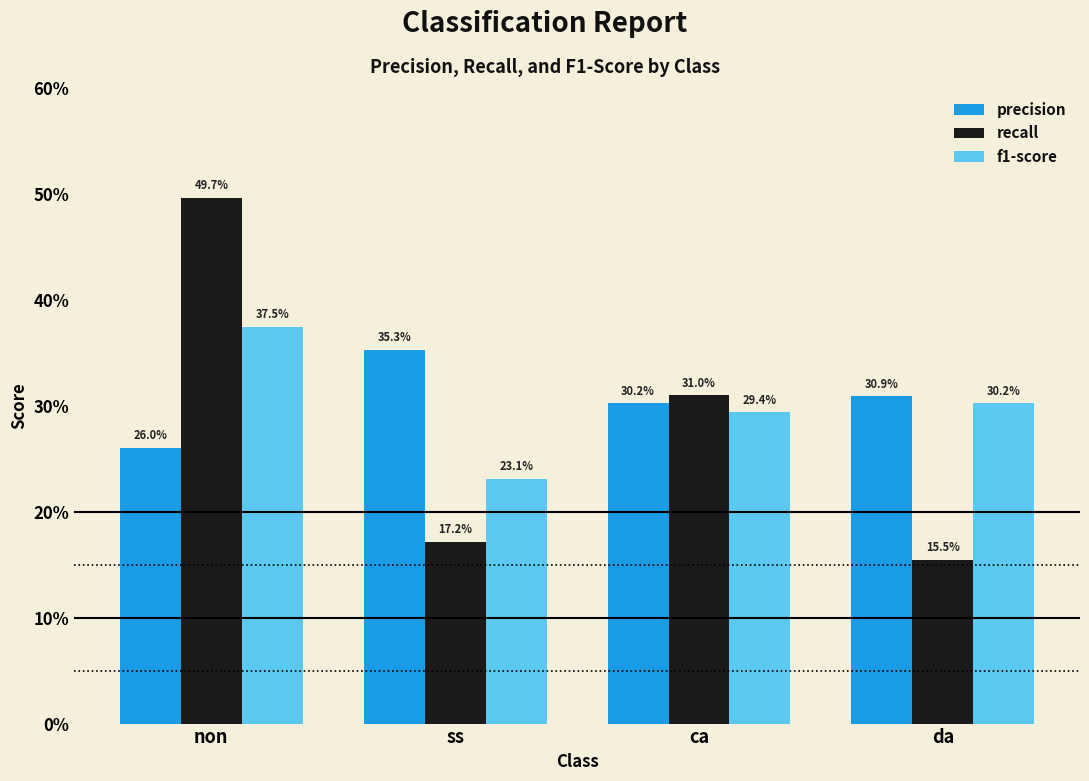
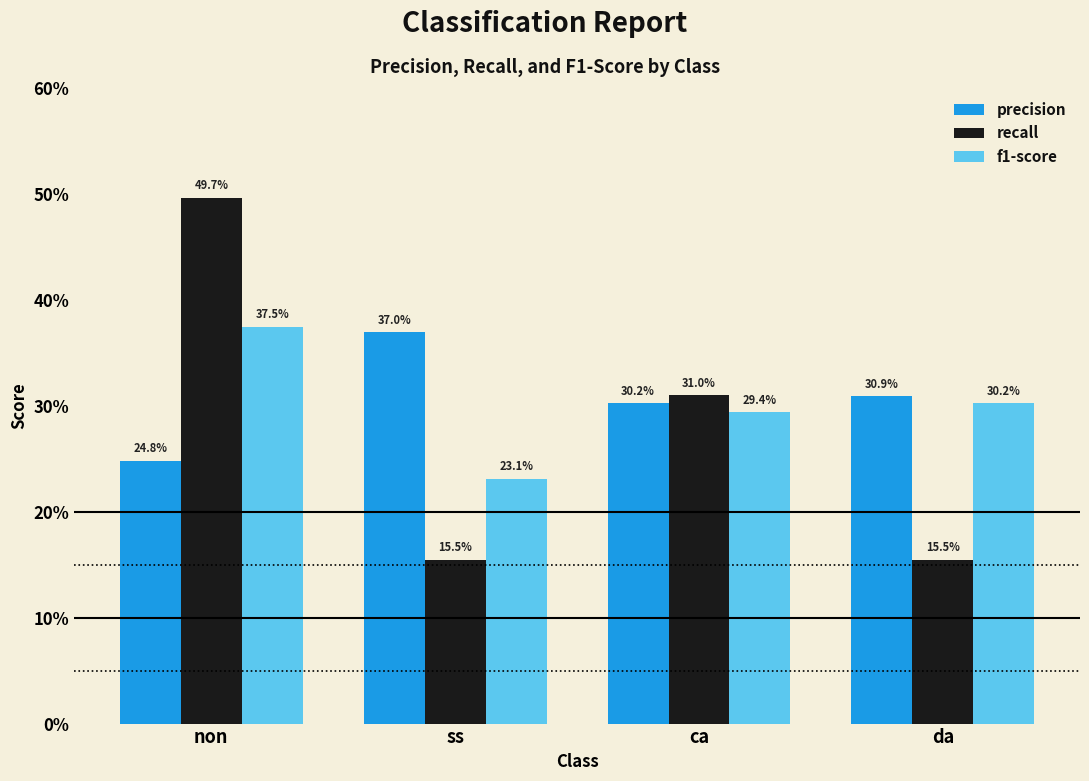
  {
    "precision": {
-     "non": "26.0%",
-     "ss": "35.3%",
+     "non": "24.8%",
+     "ss": "37.0%",
      "ca": "30.2%",
      "da": "30.9%"
    },
    "recall": {
      "non": "49.7%",
-     "ss": "17.2%",
+     "ss": "15.5%",
      "ca": "31.0%",
      "da": "15.5%"
    },
    "f1-score": {
      "non": "37.5%",
      "ss": "23.1%",
      "ca": "29.4%",
      "da": "30.2%"
    }
  }
